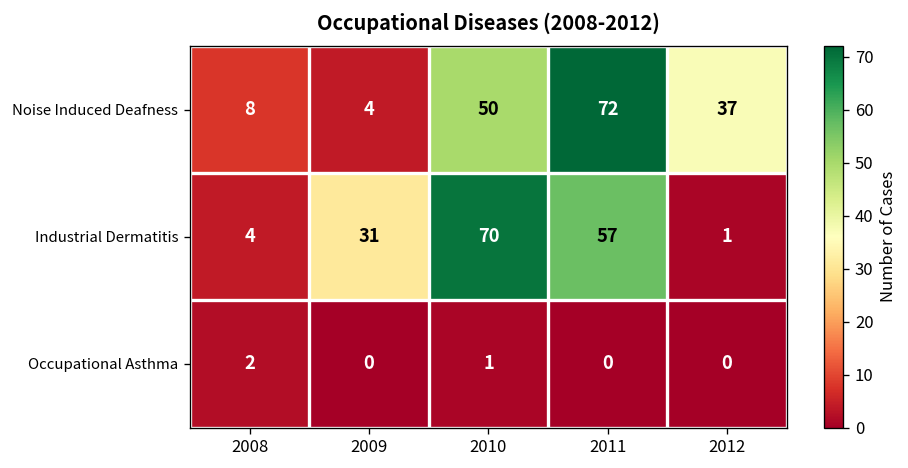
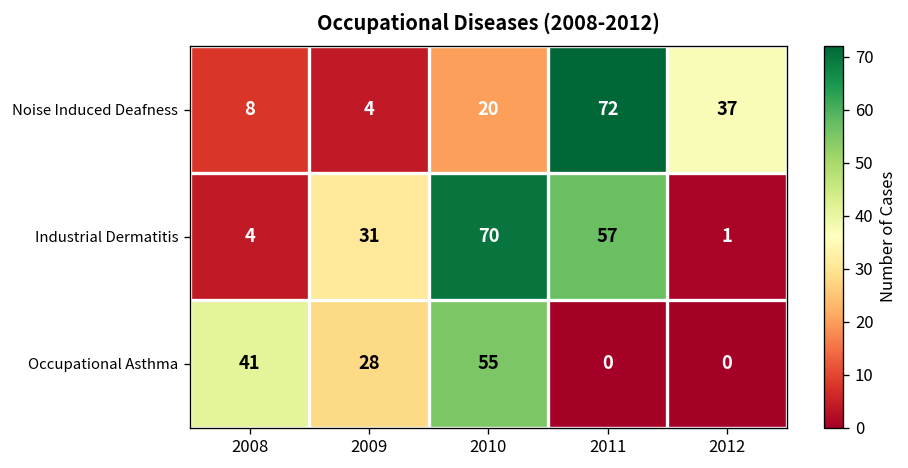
  {
    "Noise Induced Deafness": {
      "2008": 8,
      "2009": 4,
-     "2010": 50,
+     "2010": 20,
      "2011": 72,
      "2012": 37
    },
    "Industrial Dermatitis": {
      "2008": 4,
      "2009": 31,
      "2010": 70,
      "2011": 57,
      "2012": 1
    },
    "Occupational Asthma": {
-     "2008": 2,
-     "2009": 0,
-     "2010": 1,
+     "2008": 41,
+     "2009": 28,
+     "2010": 55,
      "2011": 0,
      "2012": 0
    }
  }
